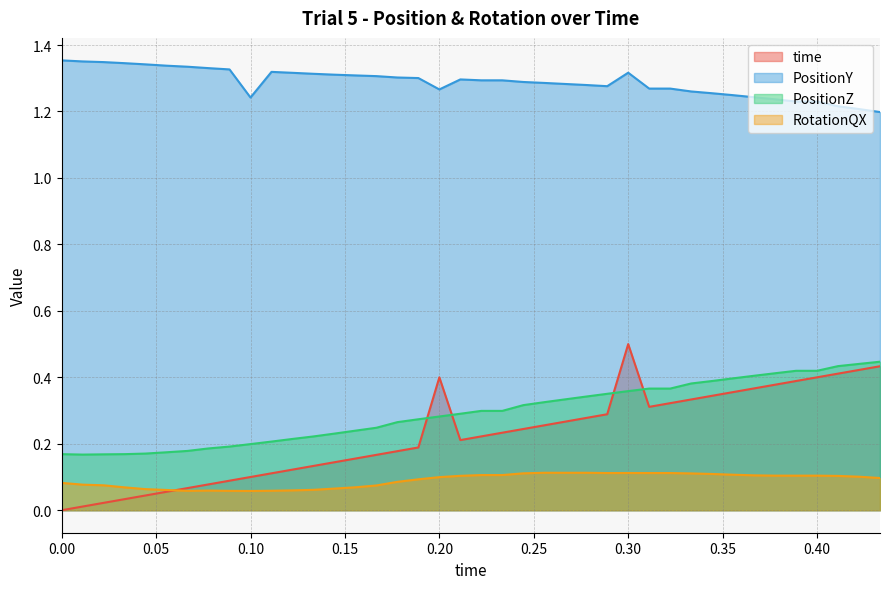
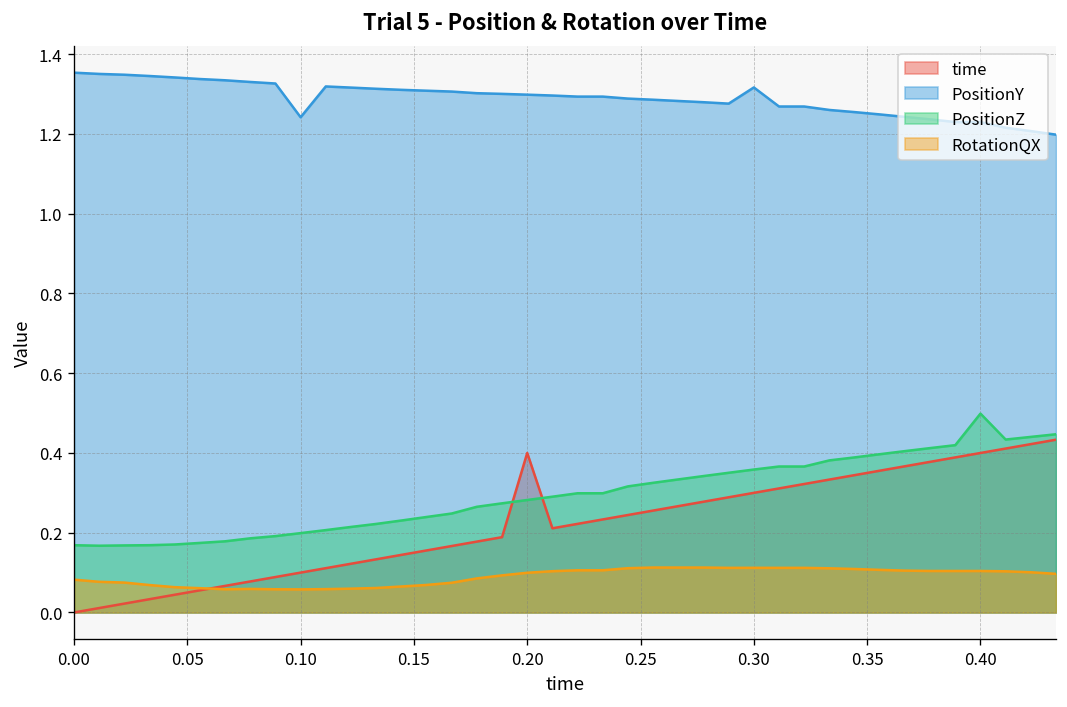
  {
    "time": {
      "0.00": 0.0,
      "0.10": 0.1,
      "0.20": 0.4,
-     "0.30": 0.5,
+     "0.30": 0.3,
      "0.40": 0.4
    },
    "PositionY": {
      "0.00": 1.35,
      "0.10": 1.24,
-     "0.20": 1.27,
+     "0.20": 1.30,
      "0.30": 1.32
    },
    "PositionZ": {
      "0.00": 0.17,
      "0.10": 0.20,
      "0.20": 0.28,
      "0.30": 0.36,
-     "0.40": 0.42
+     "0.40": 0.50
    },
    "RotationQX": {
      "0.00": 0.08,
      "0.10": 0.06,
      "0.20": 0.10,
      "0.30": 0.11,
      "0.40": 0.10
    }
  }
